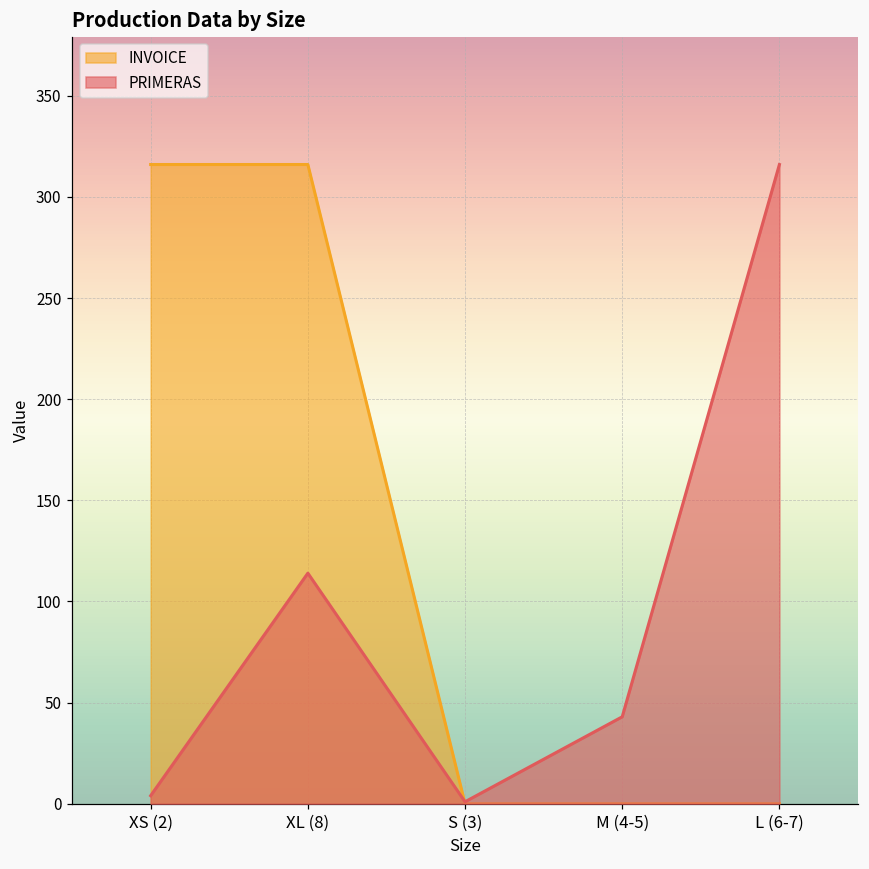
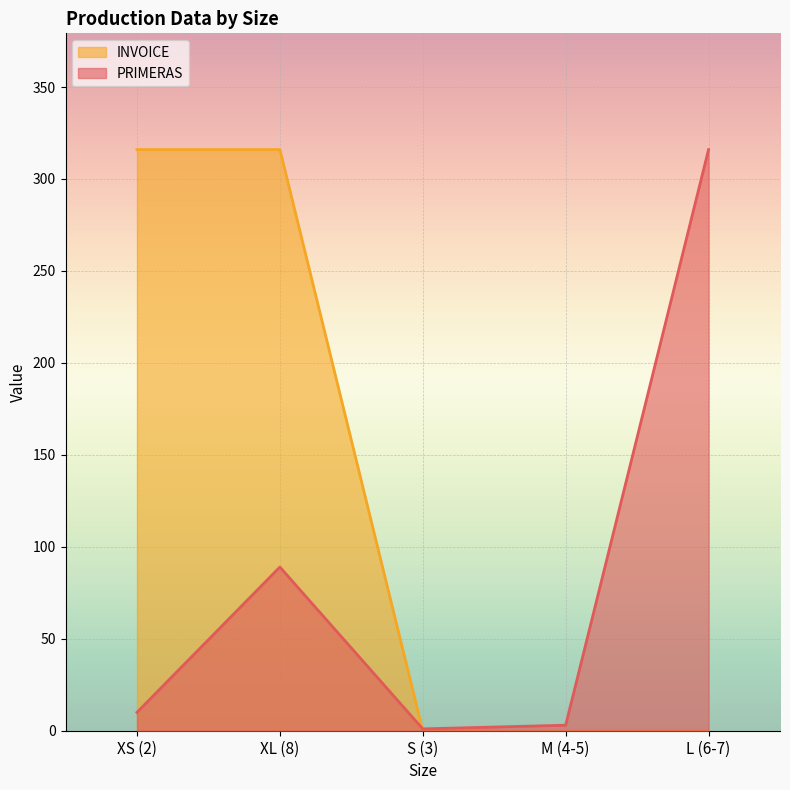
  {
    "INVOICE": {
      "XS (2)": 316,
      "XL (8)": 316,
      "M (4-5)": 0,
      "L (6-7)": 0
    },
    "PRIMERAS": {
-     "XS (2)": 4,
-     "XL (8)": 114,
-     "M (4-5)": 43,
+     "XS (2)": 10,
+     "XL (8)": 89,
+     "M (4-5)": 3,
      "L (6-7)": 316
    }
  }
